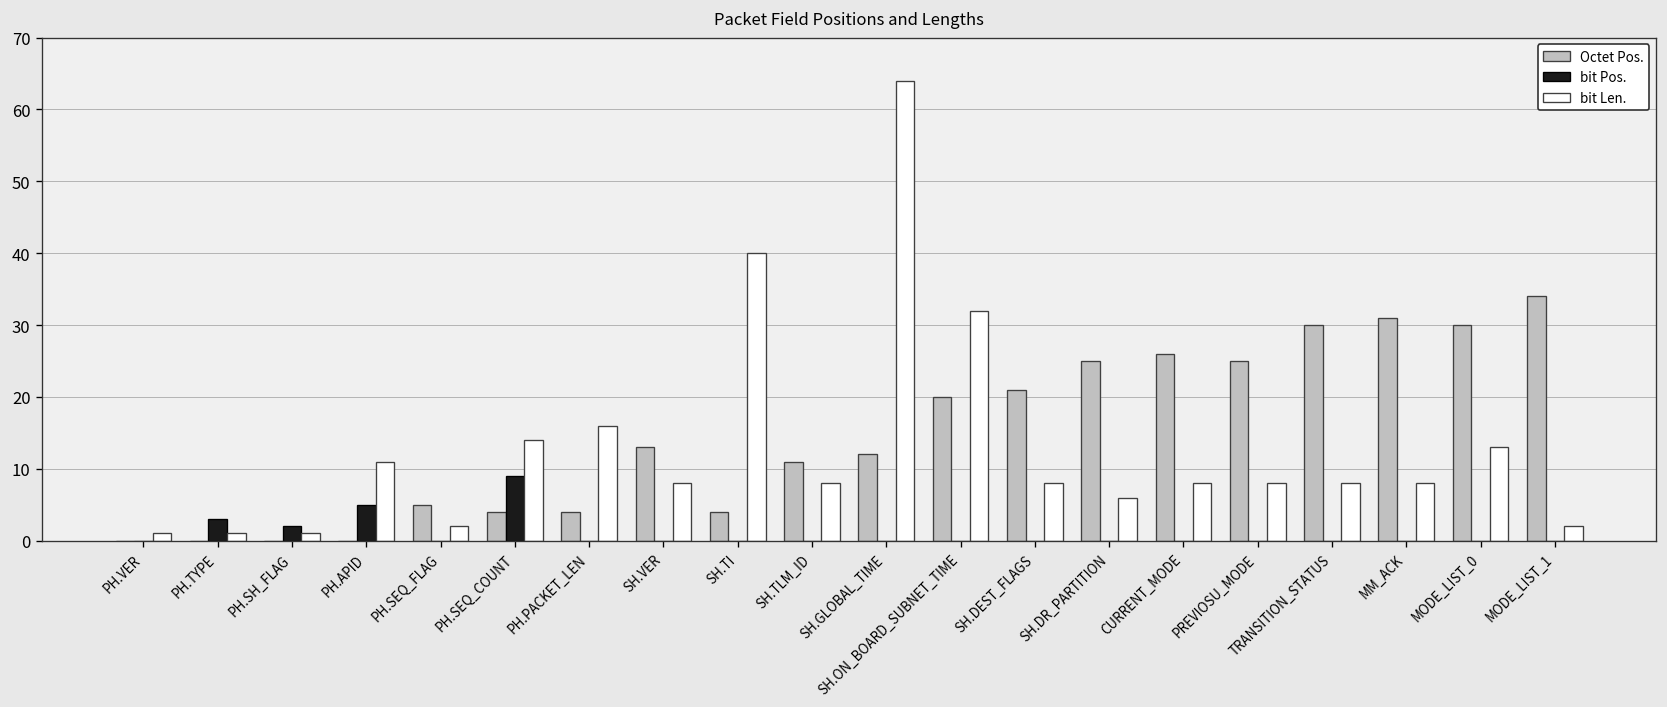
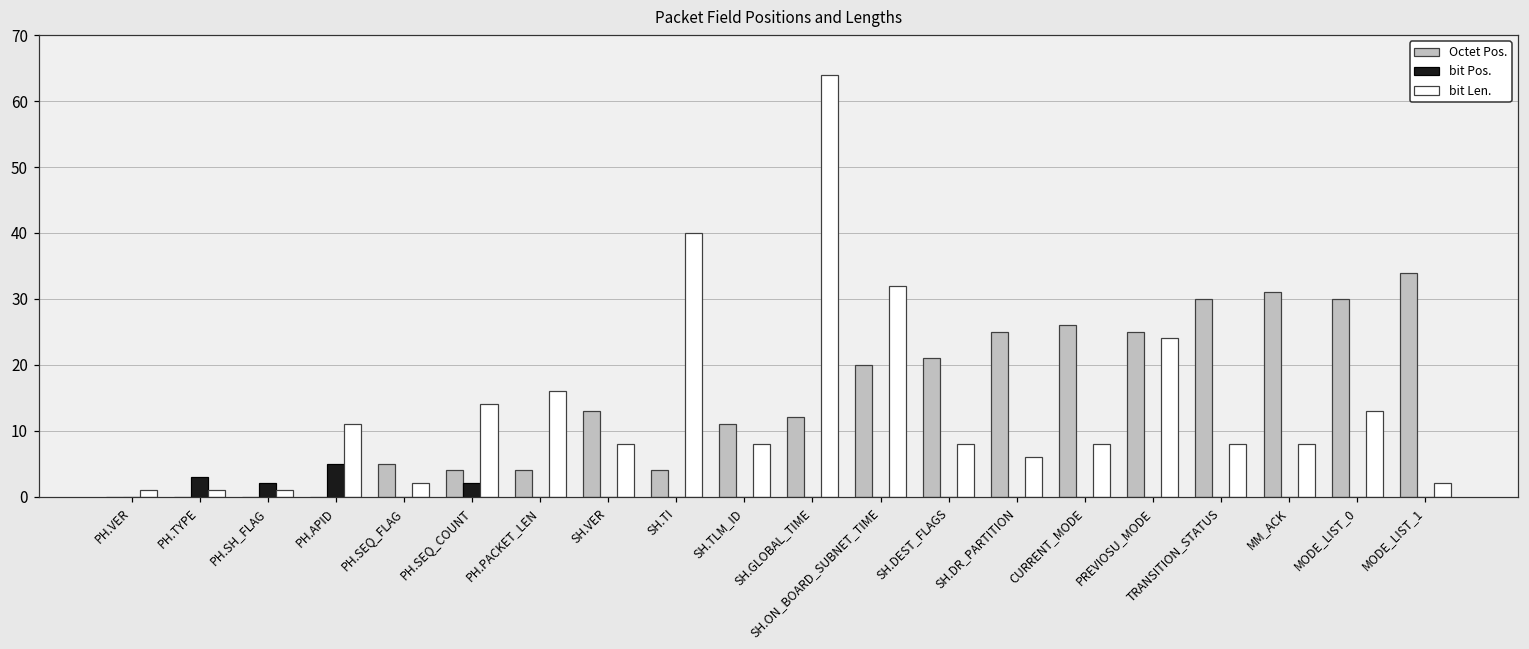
  {
    "Octet Pos.": {
      "PH.VER": 0,
      "PH.TYPE": 0,
      "PH.SH_FLAG": 0,
      "PH.APID": 0,
      "PH.SEQ_FLAG": 5,
      "PH.SEQ_COUNT": 4,
      "PH.PACKET_LEN": 4,
      "SH.VER": 13,
      "SH.TI": 4,
      "SH.TLM_ID": 11,
      "SH.GLOBAL_TIME": 12,
      "SH.ON_BOARD_SUBNET_TIME": 20,
      "SH.DEST_FLAGS": 21,
      "SH.DR_PARTITION": 25,
      "CURRENT_MODE": 26,
      "PREVIOSU_MODE": 25,
      "TRANSITION_STATUS": 30,
      "MM_ACK": 31,
      "MODE_LIST_0": 30,
      "MODE_LIST_1": 34
    },
    "bit Pos.": {
      "PH.VER": 0,
      "PH.TYPE": 3,
      "PH.SH_FLAG": 2,
      "PH.APID": 5,
      "PH.SEQ_FLAG": 0,
-     "PH.SEQ_COUNT": 9,
+     "PH.SEQ_COUNT": 2,
      "PH.PACKET_LEN": 0,
      "SH.VER": 0,
      "SH.TI": 0,
      "SH.TLM_ID": 0,
      "SH.GLOBAL_TIME": 0,
      "SH.ON_BOARD_SUBNET_TIME": 0,
      "SH.DEST_FLAGS": 0,
      "SH.DR_PARTITION": 0,
      "CURRENT_MODE": 0,
      "PREVIOSU_MODE": 0,
      "TRANSITION_STATUS": 0,
      "MM_ACK": 0,
      "MODE_LIST_0": 0,
      "MODE_LIST_1": 0
    },
    "bit Len.": {
      "PH.VER": 1,
      "PH.TYPE": 1,
      "PH.SH_FLAG": 1,
      "PH.APID": 11,
      "PH.SEQ_FLAG": 2,
      "PH.SEQ_COUNT": 14,
      "PH.PACKET_LEN": 16,
      "SH.VER": 8,
      "SH.TI": 40,
      "SH.TLM_ID": 8,
      "SH.GLOBAL_TIME": 64,
      "SH.ON_BOARD_SUBNET_TIME": 32,
      "SH.DEST_FLAGS": 8,
      "SH.DR_PARTITION": 6,
      "CURRENT_MODE": 8,
-     "PREVIOSU_MODE": 8,
+     "PREVIOSU_MODE": 24,
      "TRANSITION_STATUS": 8,
      "MM_ACK": 8,
      "MODE_LIST_0": 13,
      "MODE_LIST_1": 2
    }
  }
